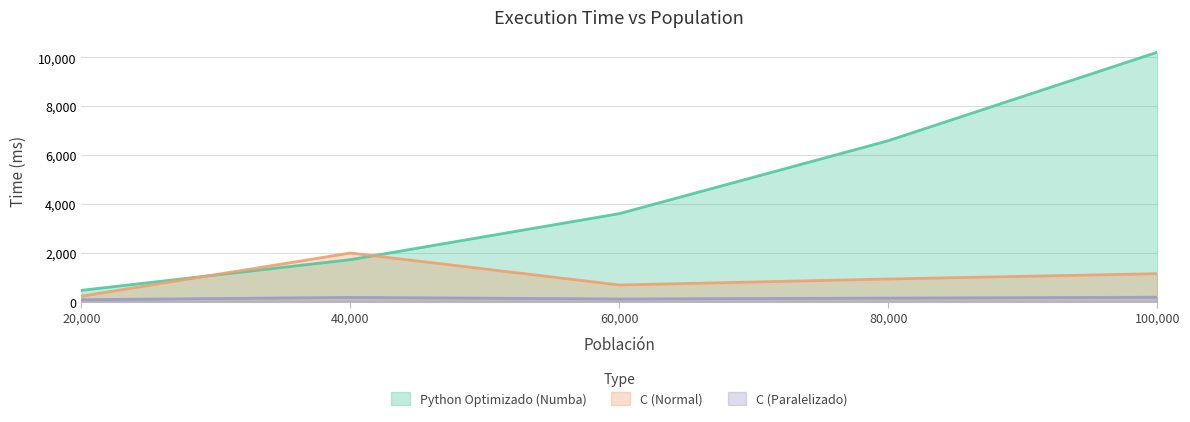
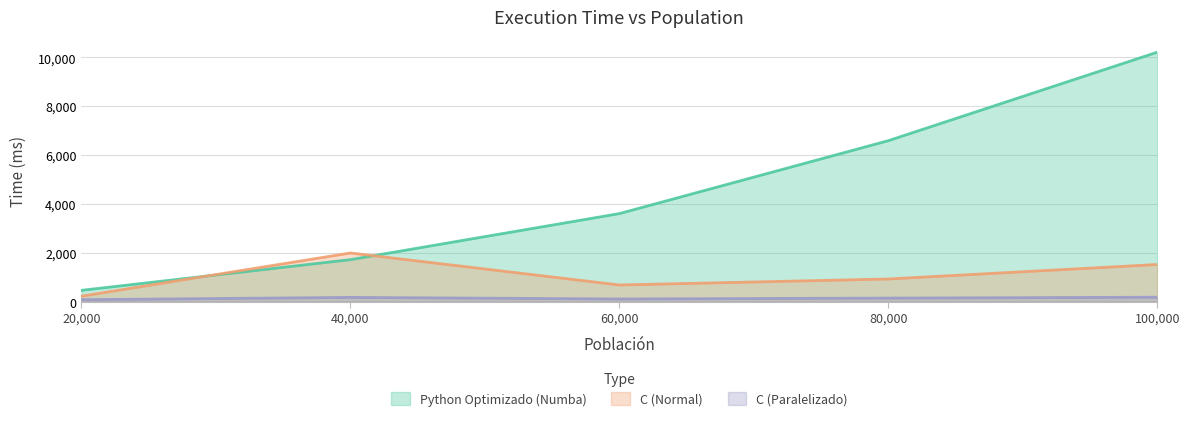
  {
    "C (Normal)": {
      "20,000": "200",
      "40,000": "2,000",
      "60,000": "700",
      "80,000": "900",
-     "100,000": "1,100"
+     "100,000": "1,500"
    }
  }
